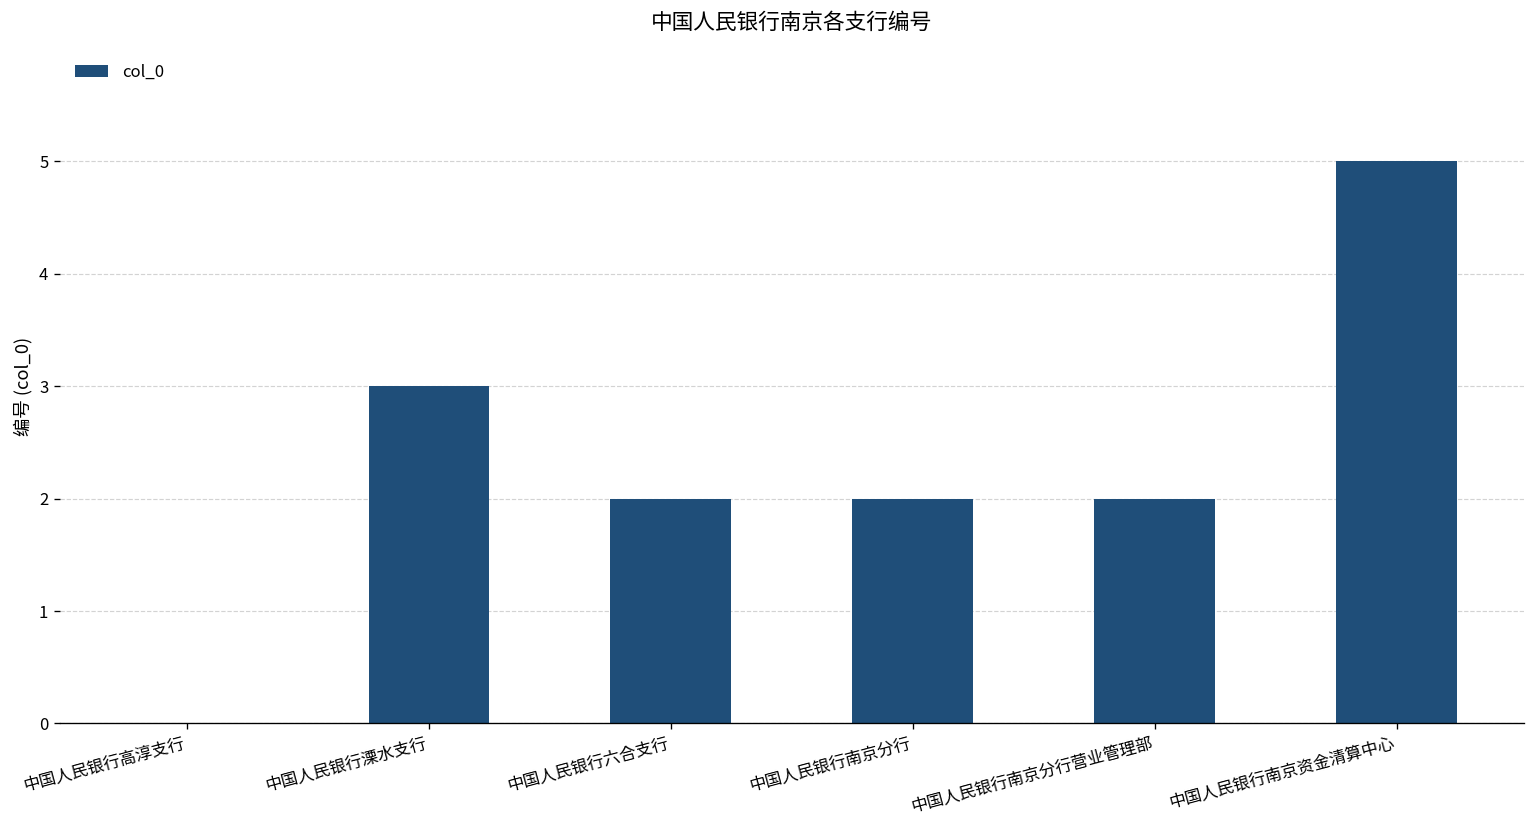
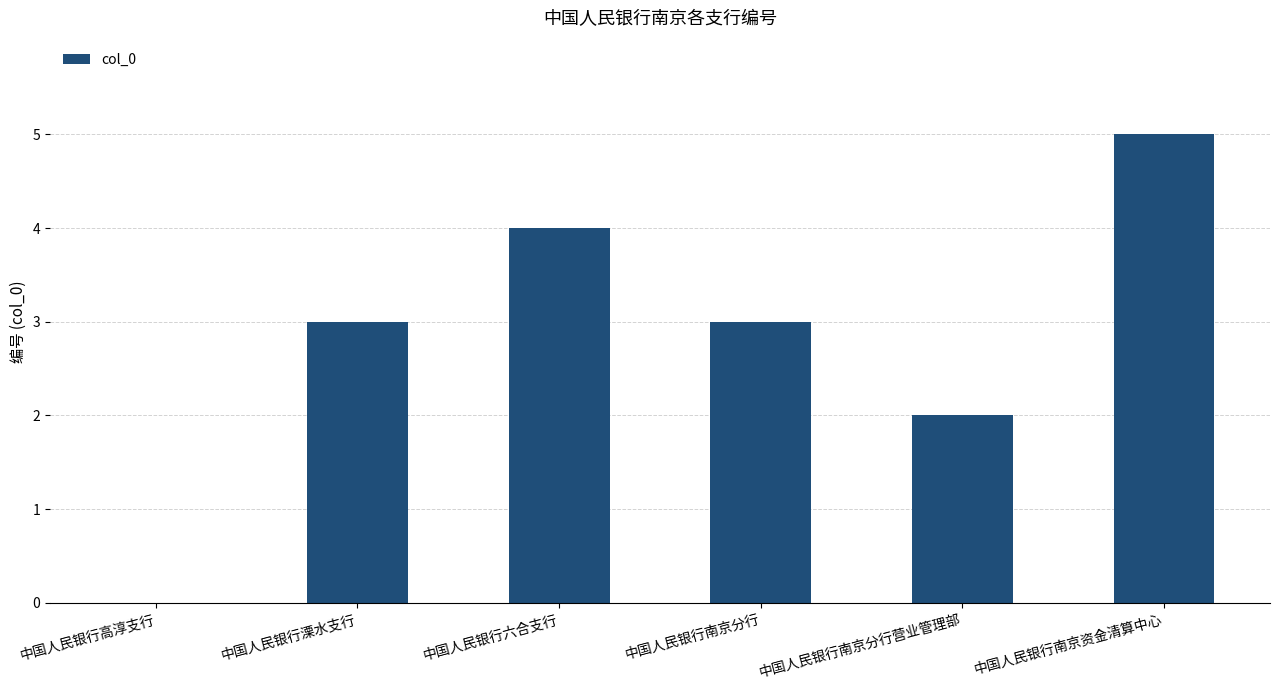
  {
    "中国人民银行高淳支行": 0,
    "中国人民银行溧水支行": 3,
-   "中国人民银行六合支行": 2,
-   "中国人民银行南京分行": 2,
+   "中国人民银行六合支行": 4,
+   "中国人民银行南京分行": 3,
    "中国人民银行南京分行营业管理部": 2,
    "中国人民银行南京资金清算中心": 5
  }
